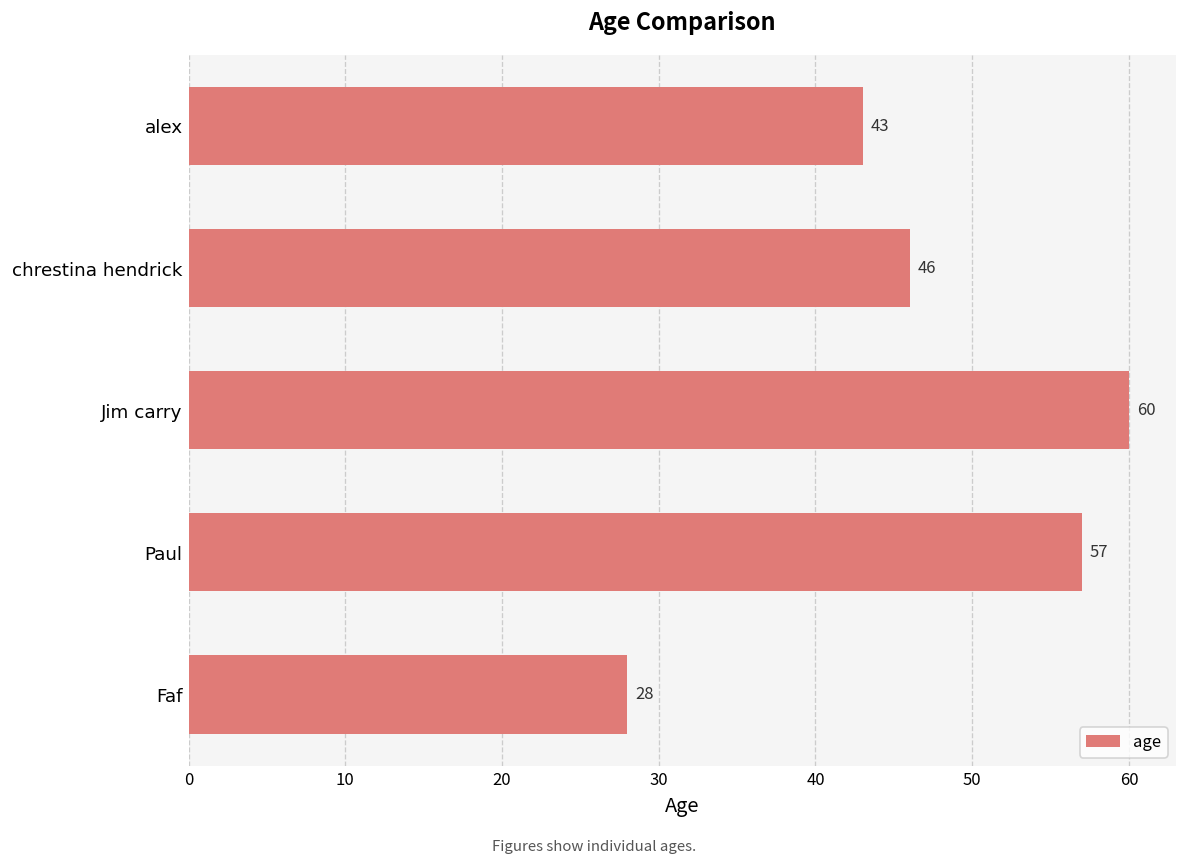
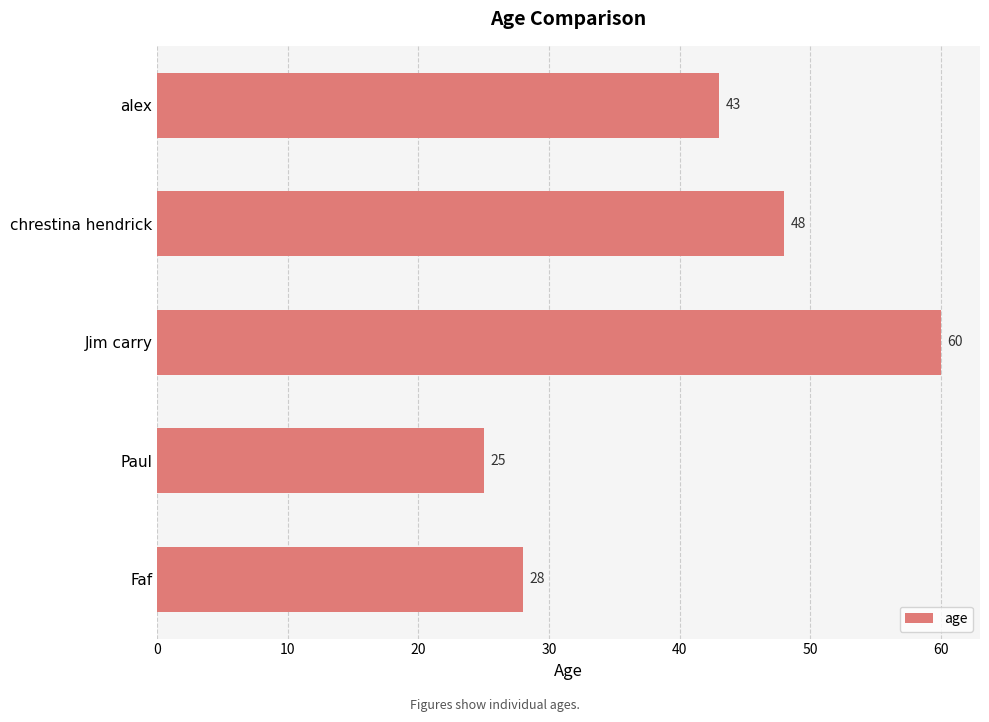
  {
    "alex": 43,
-   "chrestina hendrick": 46,
+   "chrestina hendrick": 48,
    "Jim carry": 60,
-   "Paul": 57,
+   "Paul": 25,
    "Faf": 28
  }
